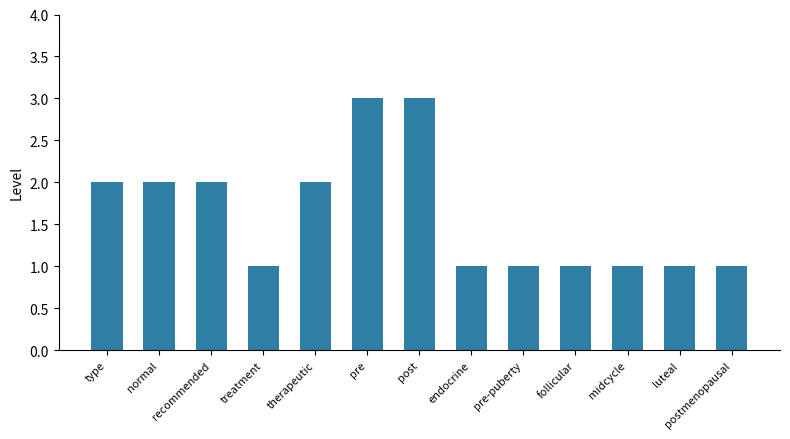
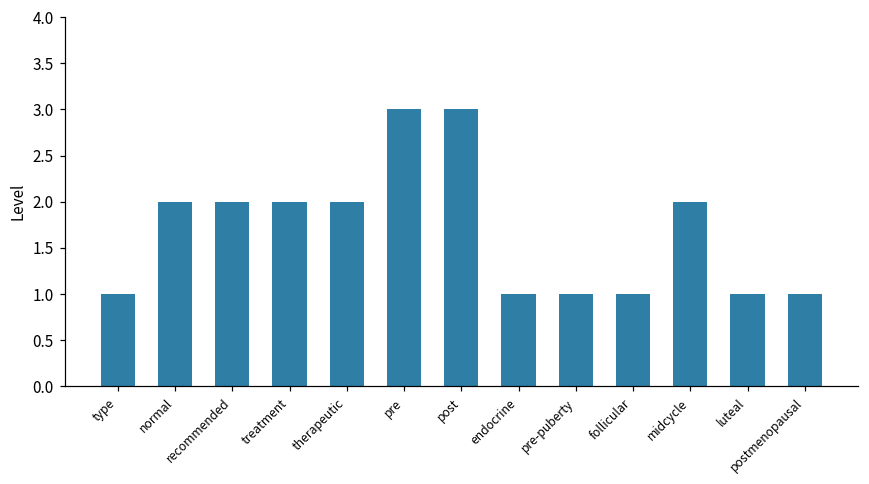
  {
-   "type": 2,
+   "type": 1,
    "normal": 2,
    "recommended": 2,
-   "treatment": 1,
+   "treatment": 2,
    "therapeutic": 2,
    "pre": 3,
    "post": 3,
    "endocrine": 1,
    "pre-puberty": 1,
    "follicular": 1,
-   "midcycle": 1,
+   "midcycle": 2,
    "luteal": 1,
    "postmenopausal": 1
  }
